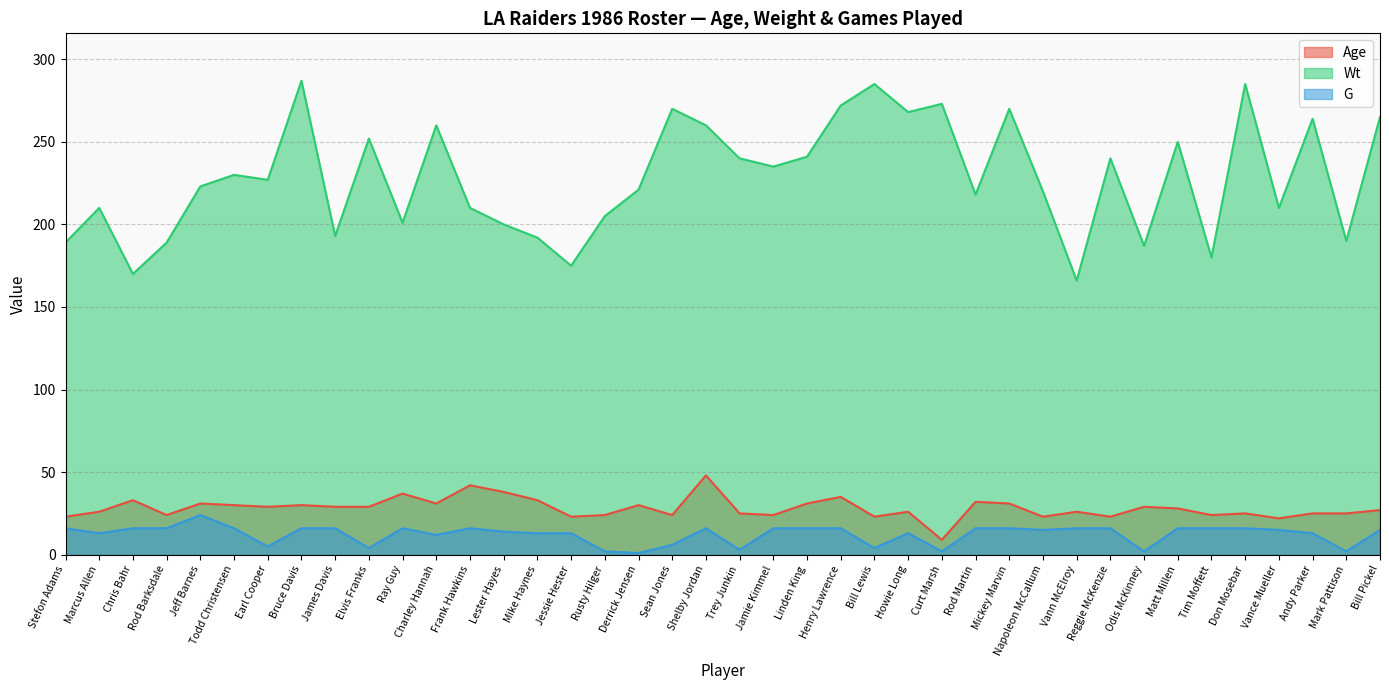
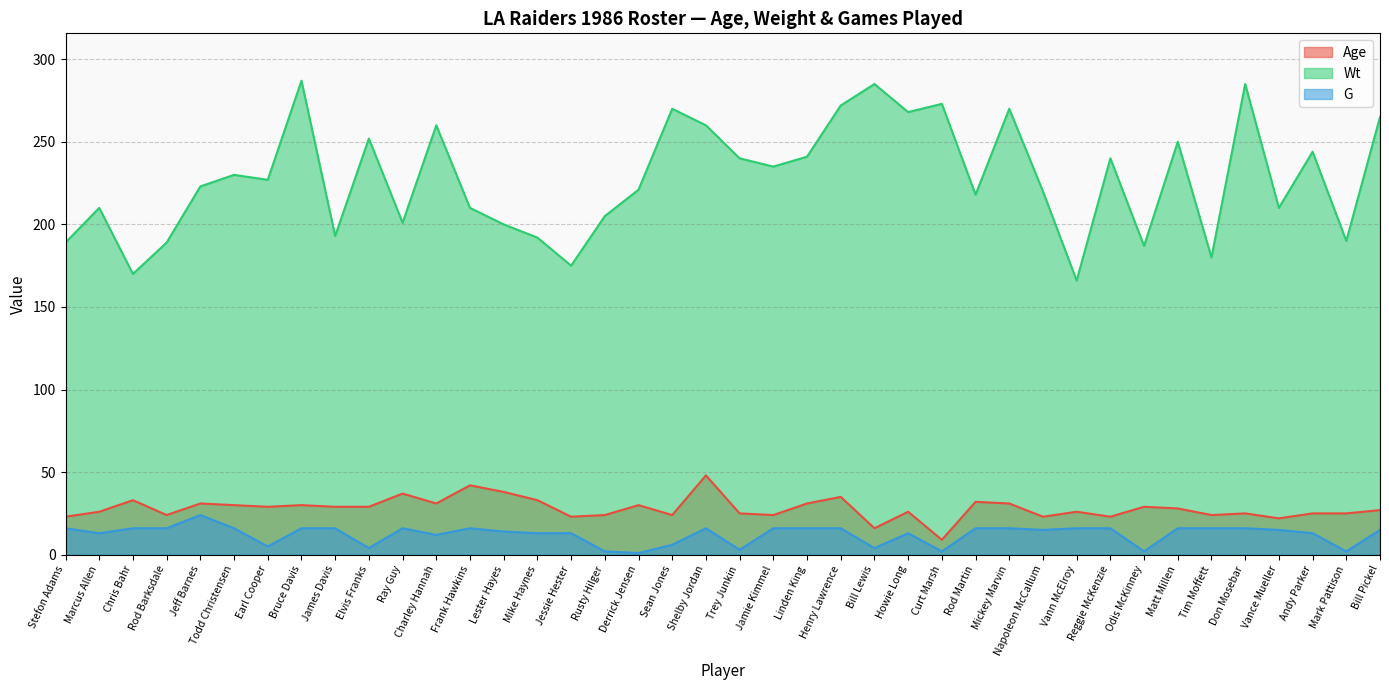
  {
    "Age": {
      "Stefon Adams": 23,
      "Marcus Allen": 26,
      "Chris Bahr": 33,
      "Rod Barksdale": 24,
      "Jeff Barnes": 31,
      "Todd Christensen": 30,
      "Earl Cooper": 29,
      "Bruce Davis": 30,
      "James Davis": 29,
      "Elvis Franks": 29,
      "Ray Guy": 37,
      "Charley Hannah": 31,
      "Frank Hawkins": 42,
      "Lester Hayes": 38,
      "Mike Haynes": 33,
      "Jessie Hester": 23,
      "Rusty Hilger": 24,
      "Derrick Jensen": 30,
      "Sean Jones": 24,
      "Shelby Jordan": 48,
      "Trey Junkin": 25,
      "Jamie Kimmel": 24,
      "Linden King": 31,
      "Henry Lawrence": 35,
-     "Bill Lewis": 23,
+     "Bill Lewis": 16,
      "Howie Long": 26,
      "Curt Marsh": 9,
      "Rod Martin": 32,
      "Mickey Marvin": 31,
      "Napoleon McCallum": 23,
      "Vann McElroy": 26,
      "Reggie McKenzie": 23,
      "Odis McKinney": 29,
      "Matt Millen": 28,
      "Tim Moffett": 24,
      "Don Mosebar": 25,
      "Vance Mueller": 22,
      "Andy Parker": 25,
      "Mark Pattison": 25,
      "Bill Pickel": 27
    },
    "Wt": {
      "Stefon Adams": 189,
      "Marcus Allen": 210,
      "Chris Bahr": 170,
      "Rod Barksdale": 189,
      "Jeff Barnes": 223,
      "Todd Christensen": 230,
      "Earl Cooper": 227,
      "Bruce Davis": 287,
      "James Davis": 193,
      "Elvis Franks": 252,
      "Ray Guy": 201,
      "Charley Hannah": 260,
      "Frank Hawkins": 210,
      "Lester Hayes": 200,
      "Mike Haynes": 192,
      "Jessie Hester": 175,
      "Rusty Hilger": 205,
      "Derrick Jensen": 221,
      "Sean Jones": 270,
      "Shelby Jordan": 260,
      "Trey Junkin": 240,
      "Jamie Kimmel": 235,
      "Linden King": 241,
      "Henry Lawrence": 272,
      "Bill Lewis": 285,
      "Howie Long": 268,
      "Curt Marsh": 273,
      "Rod Martin": 218,
      "Mickey Marvin": 270,
      "Napoleon McCallum": 220,
      "Vann McElroy": 166,
      "Reggie McKenzie": 240,
      "Odis McKinney": 187,
      "Matt Millen": 250,
      "Tim Moffett": 180,
      "Don Mosebar": 285,
      "Vance Mueller": 210,
-     "Andy Parker": 264,
+     "Andy Parker": 244,
      "Mark Pattison": 190,
      "Bill Pickel": 265
    },
    "G": {
      "Stefon Adams": 16,
      "Marcus Allen": 13,
      "Chris Bahr": 16,
      "Rod Barksdale": 16,
      "Jeff Barnes": 24,
      "Todd Christensen": 16,
      "Earl Cooper": 5,
      "Bruce Davis": 16,
      "James Davis": 16,
      "Elvis Franks": 4,
      "Ray Guy": 16,
      "Charley Hannah": 12,
      "Frank Hawkins": 16,
      "Lester Hayes": 14,
      "Mike Haynes": 13,
      "Jessie Hester": 13,
      "Rusty Hilger": 2,
      "Derrick Jensen": 1,
      "Sean Jones": 6,
      "Shelby Jordan": 16,
      "Trey Junkin": 3,
      "Jamie Kimmel": 16,
      "Linden King": 16,
      "Henry Lawrence": 16,
      "Bill Lewis": 4,
      "Howie Long": 13,
      "Curt Marsh": 2,
      "Rod Martin": 16,
      "Mickey Marvin": 16,
      "Napoleon McCallum": 15,
      "Vann McElroy": 16,
      "Reggie McKenzie": 16,
      "Odis McKinney": 2,
      "Matt Millen": 16,
      "Tim Moffett": 16,
      "Don Mosebar": 16,
      "Vance Mueller": 15,
      "Andy Parker": 13,
      "Mark Pattison": 2,
      "Bill Pickel": 15
    }
  }
